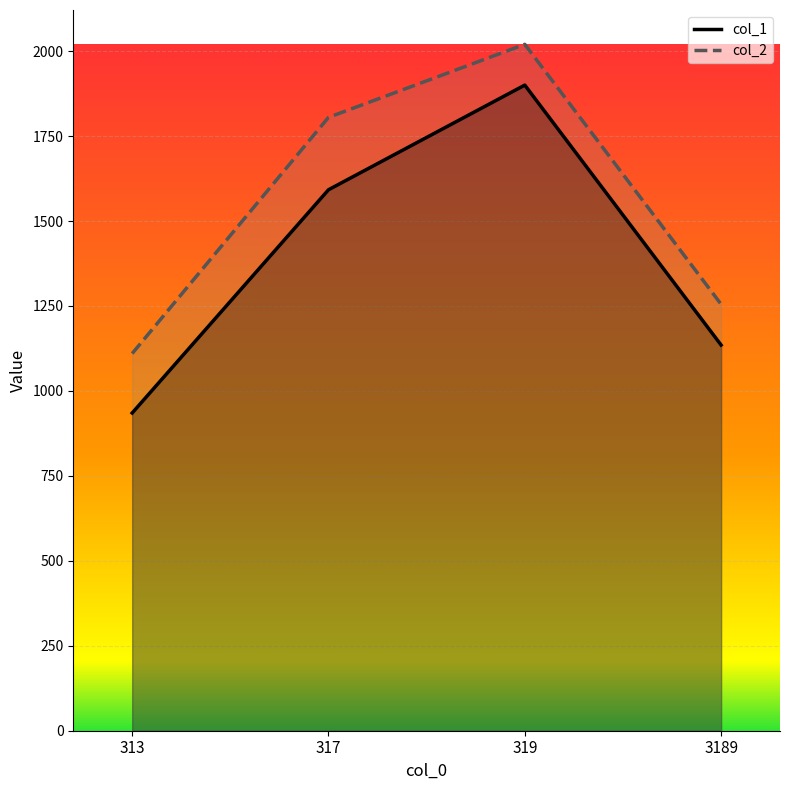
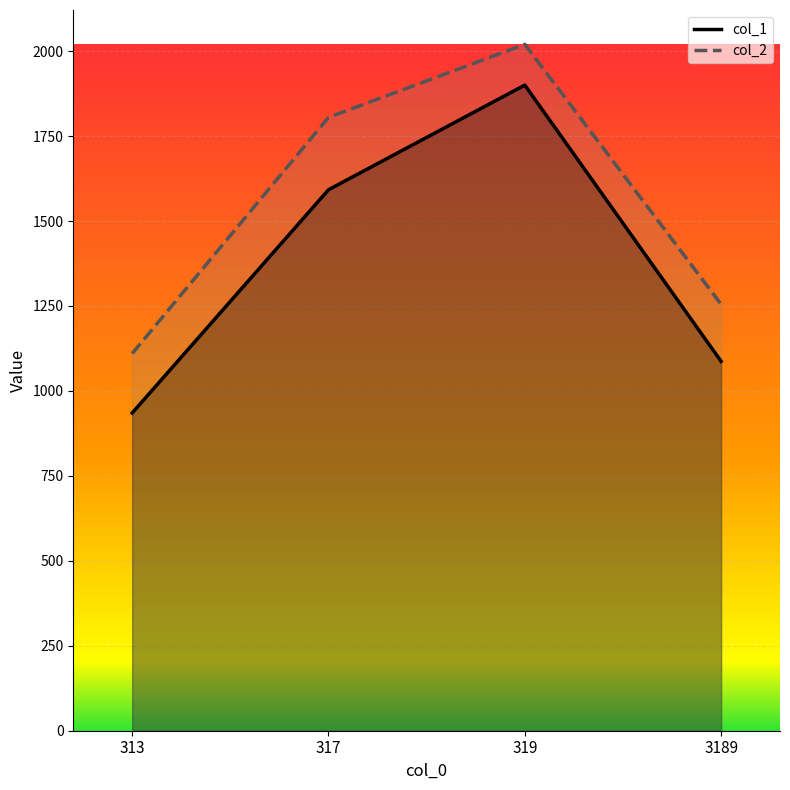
  {
    "col_1": {
      "313": 940,
      "317": 1590,
      "319": 1900,
-     "3189": 1140
+     "3189": 1090
    }
  }
